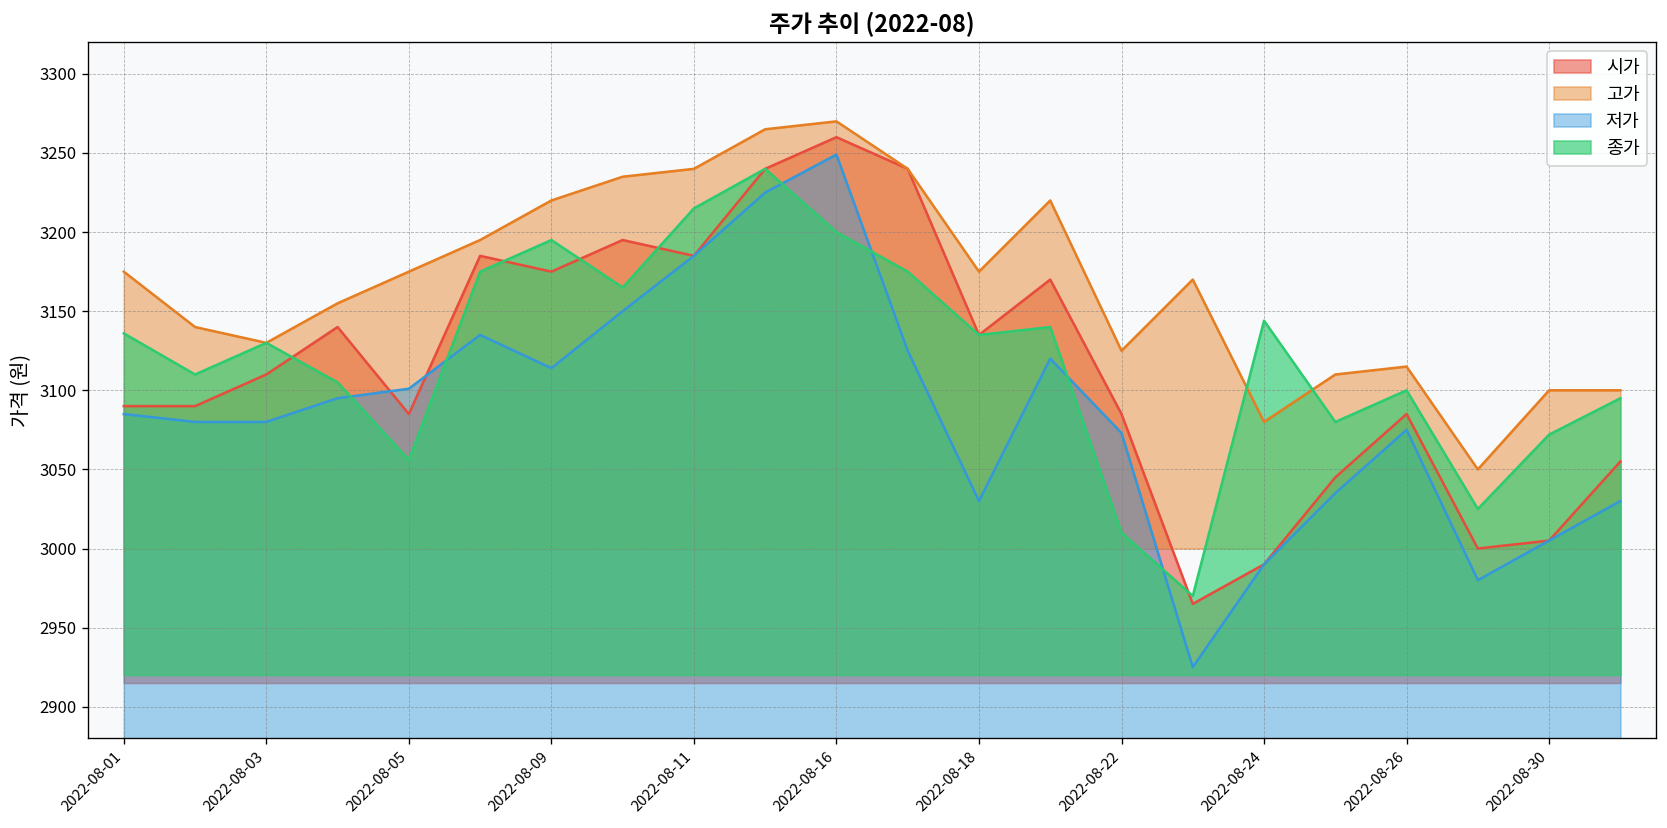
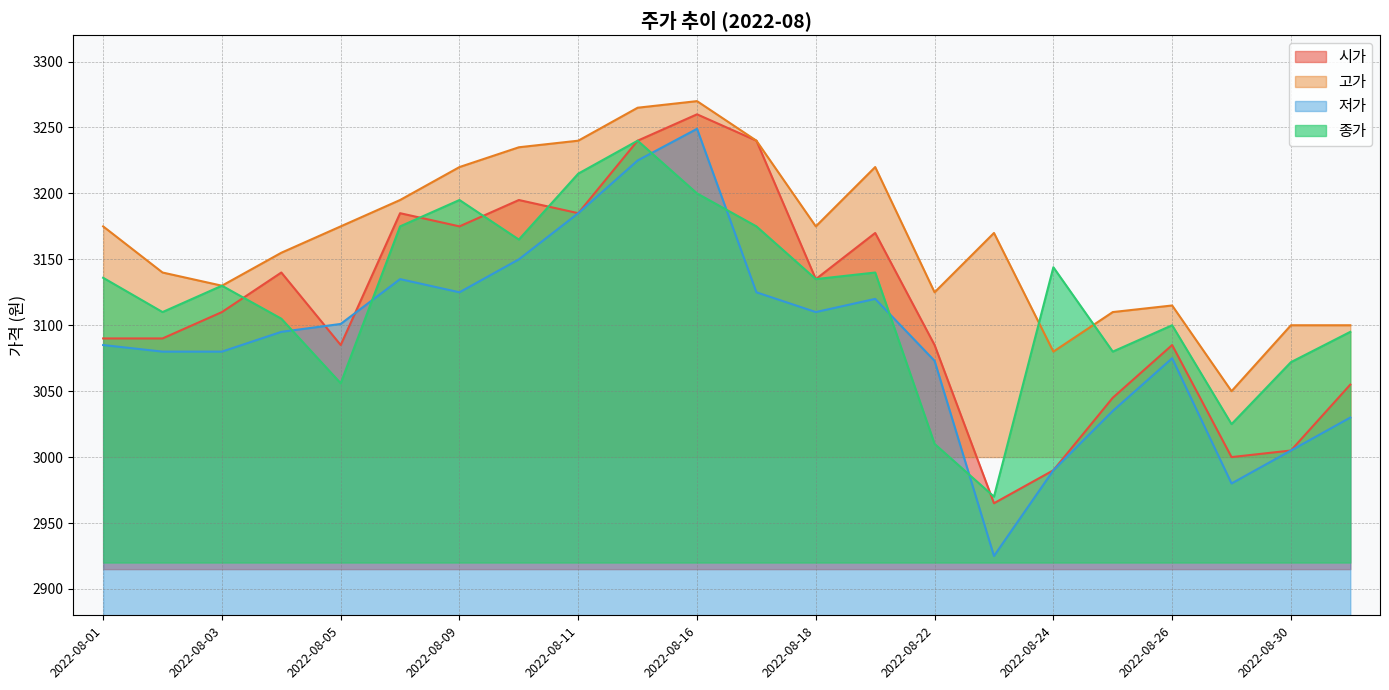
  {
    "저가": {
      "2022-08-01": 3085,
      "2022-08-03": 3080,
      "2022-08-05": 3101,
-     "2022-08-09": 3114,
+     "2022-08-09": 3125,
      "2022-08-16": 3249,
-     "2022-08-18": 3030,
+     "2022-08-18": 3110,
      "2022-08-22": 3073,
      "2022-08-26": 3075
    },
    "종가": {
      "2022-08-01": 3136,
      "2022-08-05": 3056,
      "2022-08-09": 3195,
      "2022-08-11": 3215,
      "2022-08-16": 3200,
      "2022-08-22": 3010,
      "2022-08-24": 3144,
      "2022-08-26": 3100,
      "2022-08-30": 3072
    }
  }
